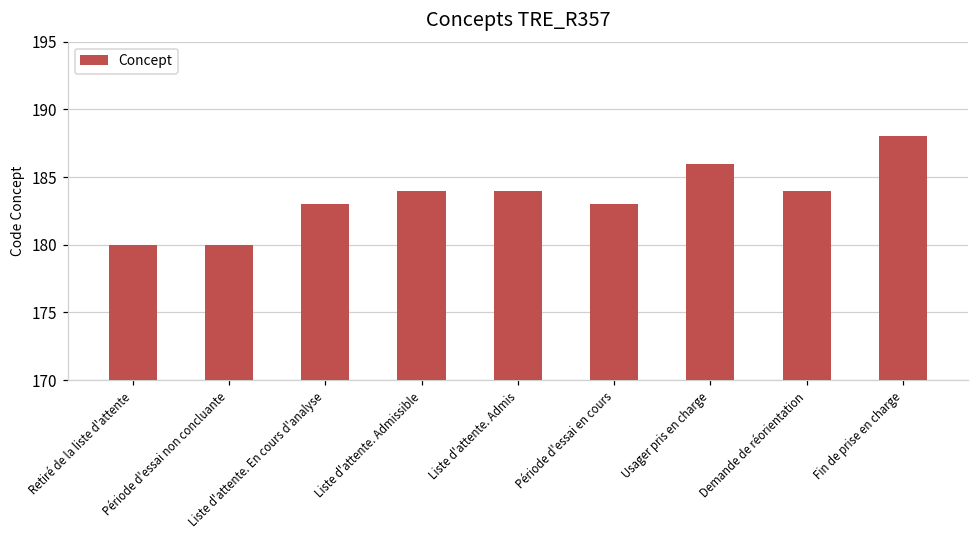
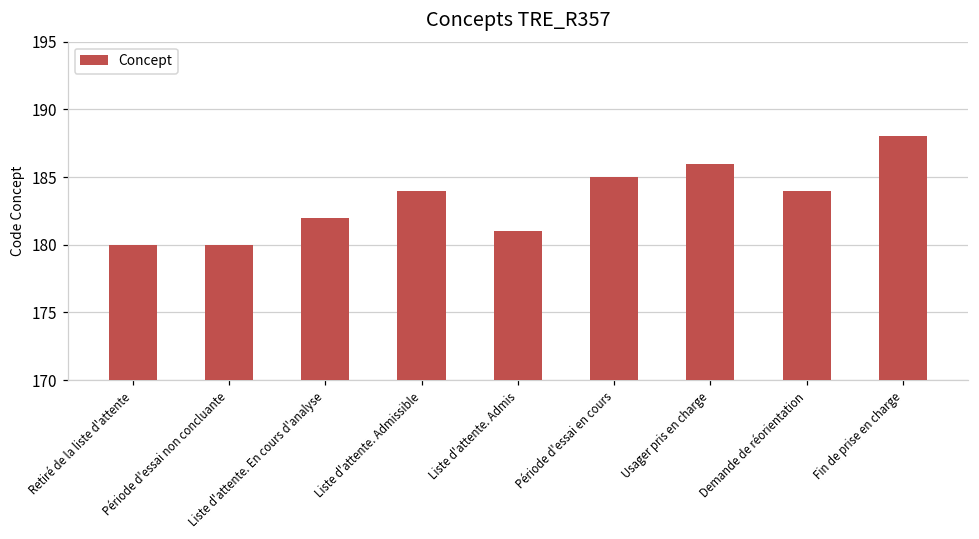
  {
    "Retiré de la liste d'attente": 180,
    "Période d'essai non concluante": 180,
-   "Liste d'attente. En cours d'analyse": 183,
+   "Liste d'attente. En cours d'analyse": 182,
    "Liste d'attente. Admissible": 184,
-   "Liste d'attente. Admis": 184,
-   "Période d'essai en cours": 183,
+   "Liste d'attente. Admis": 181,
+   "Période d'essai en cours": 185,
    "Usager pris en charge": 186,
    "Demande de réorientation": 184,
    "Fin de prise en charge": 188
  }
